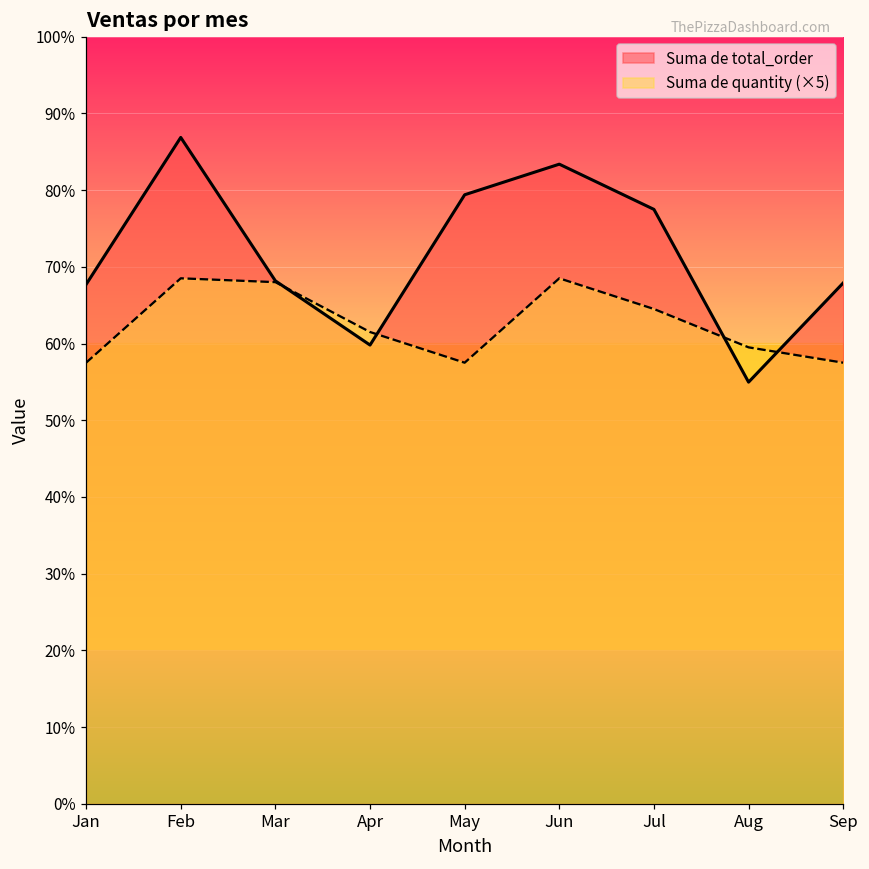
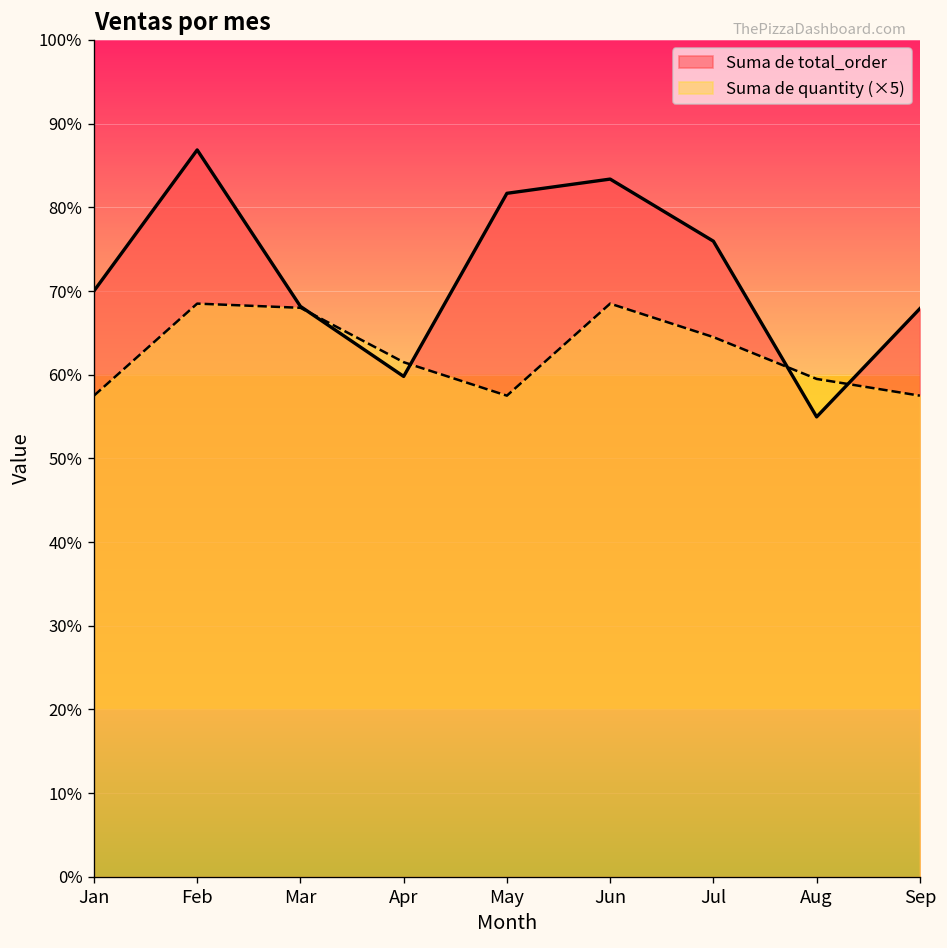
  {
    "Suma de total_order": {
-     "Jan": "68%",
+     "Jan": "70%",
      "Feb": "87%",
      "Apr": "60%",
-     "May": "79%",
+     "May": "82%",
      "Jun": "83%",
-     "Jul": "77%",
+     "Jul": "76%",
      "Aug": "55%",
      "Sep": "68%"
    },
    "Suma de quantity (×5)": {
      "Jan": "58%",
      "Feb": "69%",
      "Apr": "62%",
      "May": "58%",
      "Jun": "69%",
      "Jul": "65%",
      "Aug": "60%",
      "Sep": "58%"
    }
  }
